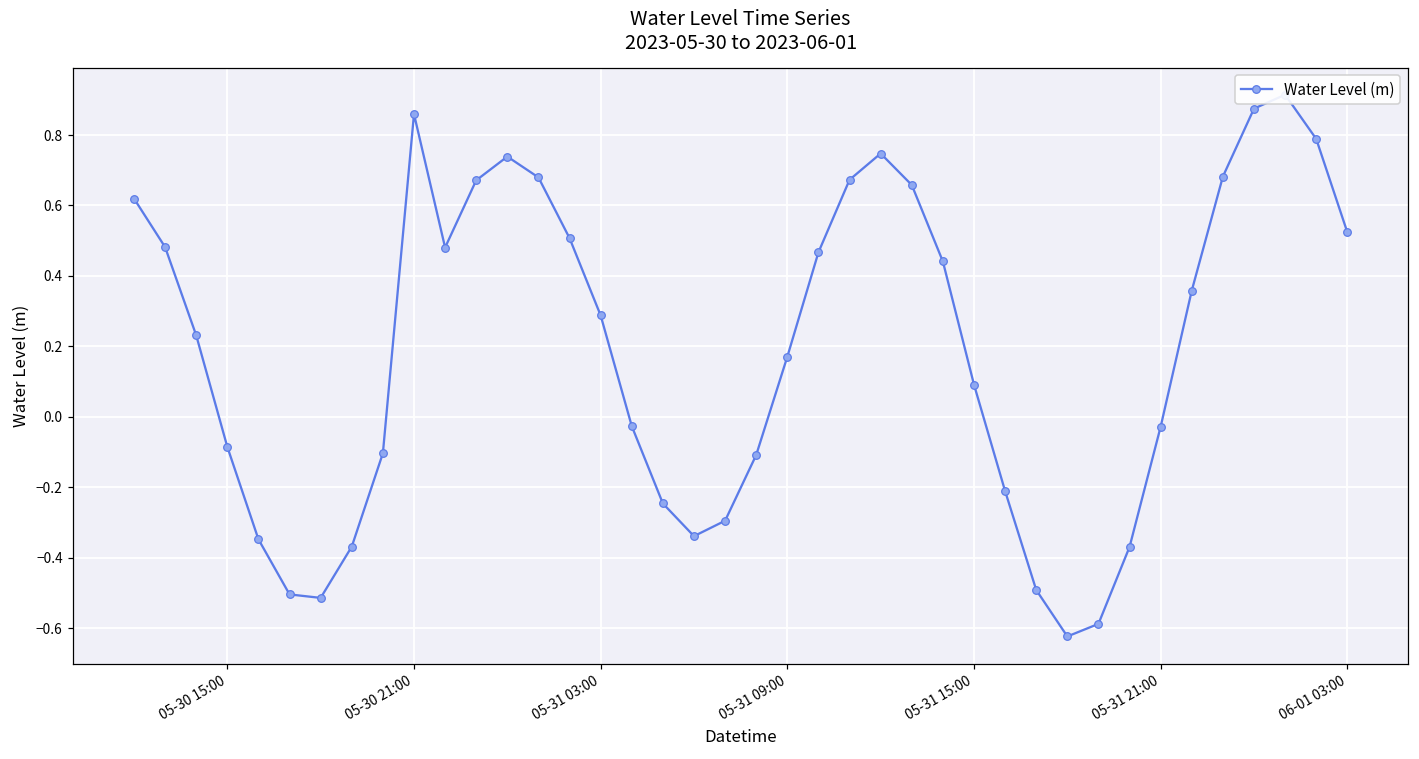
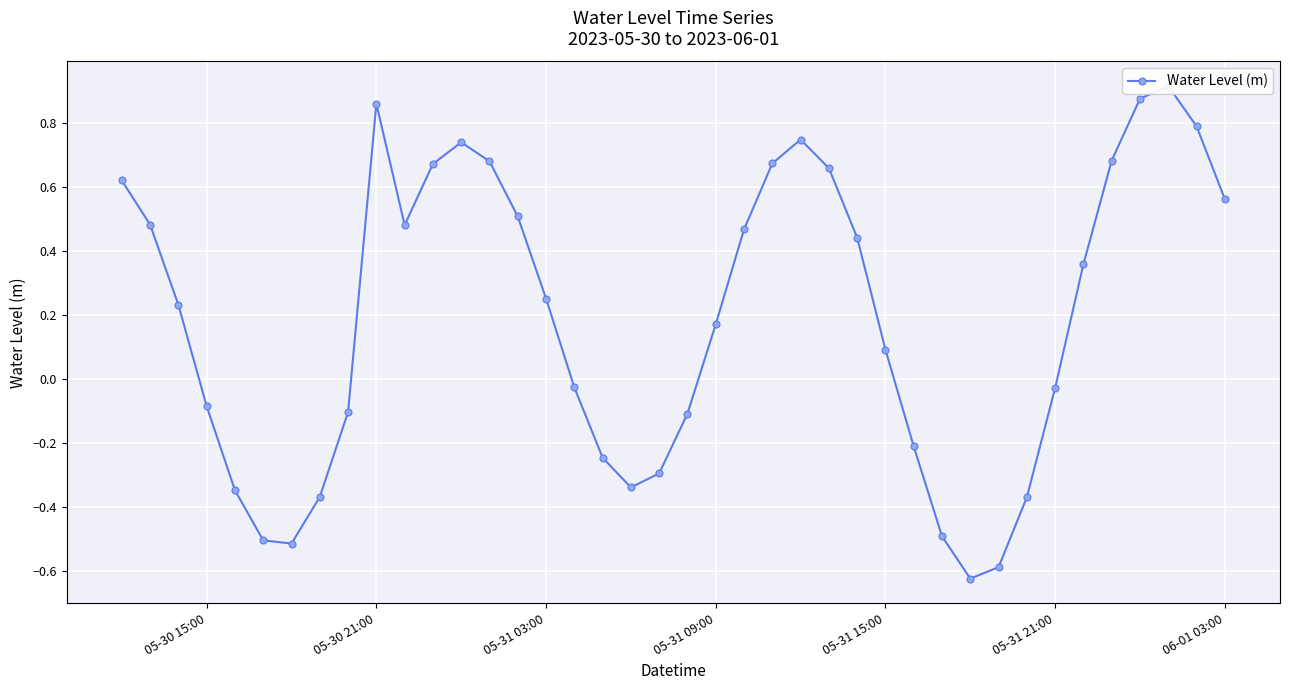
  {
    "05-30 15:00": -0.09,
    "05-30 21:00": 0.86,
-   "05-31 03:00": 0.29,
+   "05-31 03:00": 0.25,
    "05-31 09:00": 0.17,
    "05-31 15:00": 0.09,
    "05-31 21:00": -0.03,
-   "06-01 03:00": 0.52
+   "06-01 03:00": 0.56
  }
